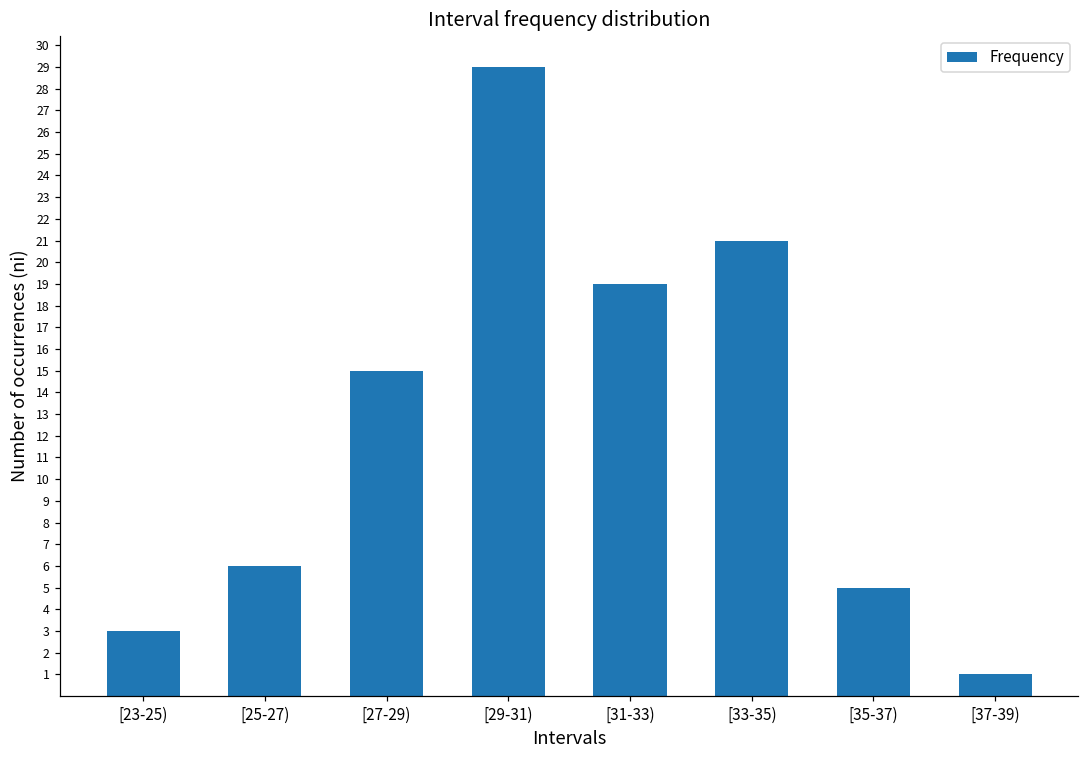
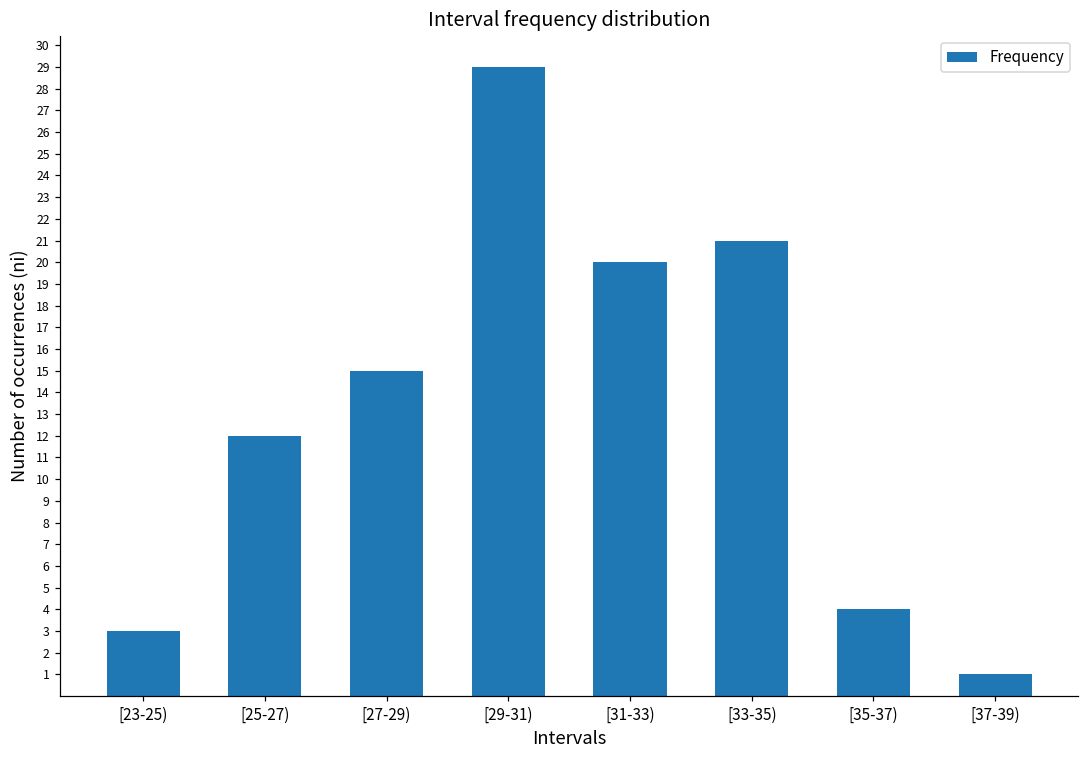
  {
    "[23-25)": 3,
-   "[25-27)": 6,
+   "[25-27)": 12,
    "[27-29)": 15,
    "[29-31)": 29,
-   "[31-33)": 19,
+   "[31-33)": 20,
    "[33-35)": 21,
-   "[35-37)": 5,
+   "[35-37)": 4,
    "[37-39)": 1
  }
